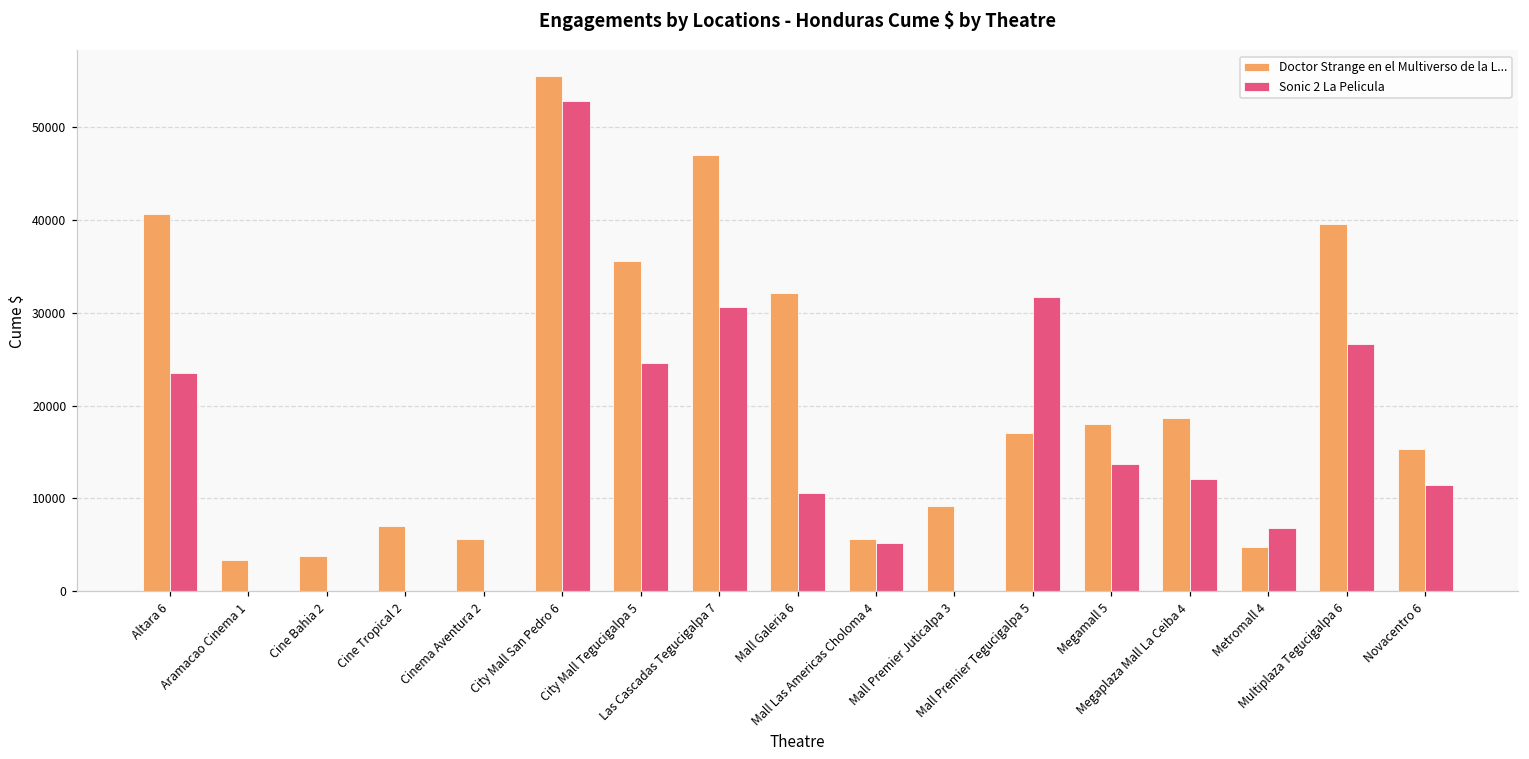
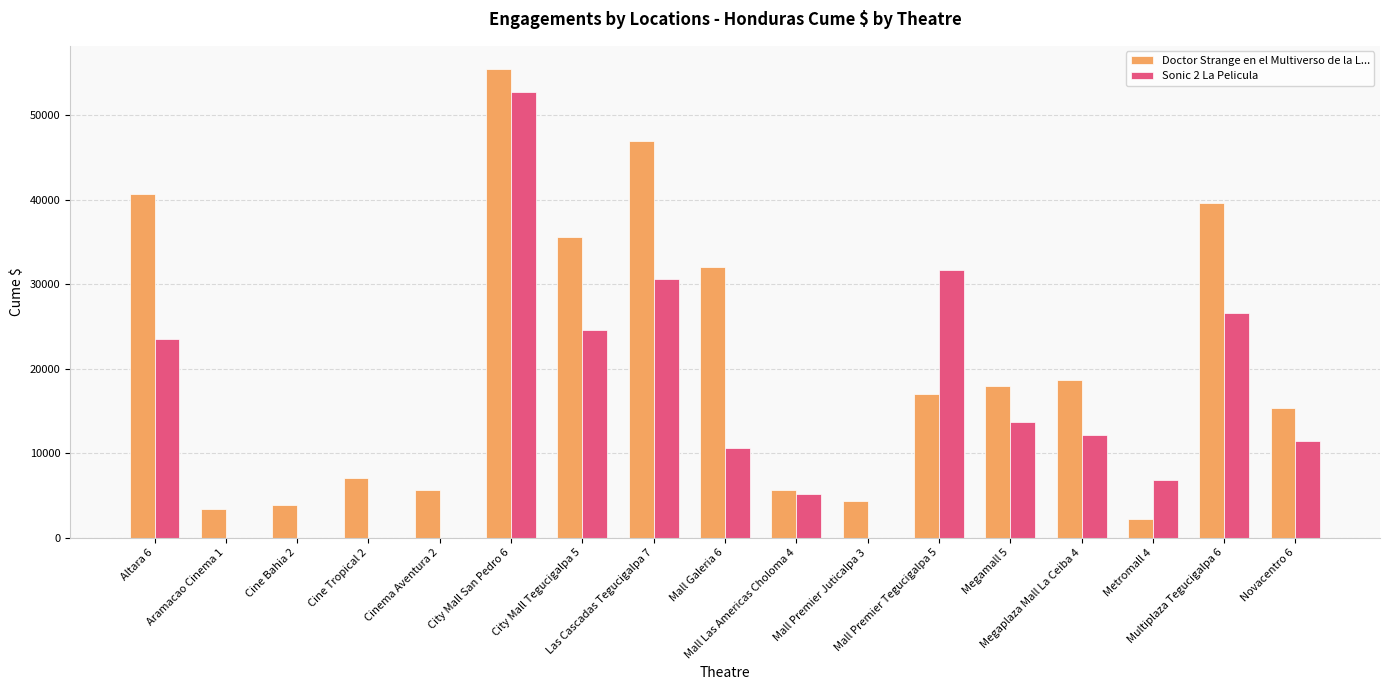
  {
    "Doctor Strange en el Multiverso de la L...": {
      "Altara 6": 41000,
      "Aramacao Cinema 1": 3000,
      "Cine Bahia 2": 4000,
      "Cine Tropical 2": 7000,
      "Cinema Aventura 2": 6000,
      "City Mall San Pedro 6": 55000,
      "City Mall Tegucigalpa 5": 36000,
      "Las Cascadas Tegucigalpa 7": 47000,
      "Mall Galeria 6": 32000,
      "Mall Las Americas Choloma 4": 6000,
-     "Mall Premier Juticalpa 3": 9000,
+     "Mall Premier Juticalpa 3": 4000,
      "Mall Premier Tegucigalpa 5": 17000,
      "Megamall 5": 18000,
      "Megaplaza Mall La Ceiba 4": 19000,
-     "Metromall 4": 5000,
+     "Metromall 4": 2000,
      "Multiplaza Tegucigalpa 6": 40000,
      "Novacentro 6": 15000
    },
    "Sonic 2 La Pelicula": {
      "Altara 6": 24000,
      "Aramacao Cinema 1": 0,
      "Cine Bahia 2": 0,
      "Cine Tropical 2": 0,
      "Cinema Aventura 2": 0,
      "City Mall San Pedro 6": 53000,
      "City Mall Tegucigalpa 5": 25000,
      "Las Cascadas Tegucigalpa 7": 31000,
      "Mall Galeria 6": 11000,
      "Mall Las Americas Choloma 4": 5000,
      "Mall Premier Juticalpa 3": 0,
      "Mall Premier Tegucigalpa 5": 32000,
      "Megamall 5": 14000,
      "Megaplaza Mall La Ceiba 4": 12000,
      "Metromall 4": 7000,
      "Multiplaza Tegucigalpa 6": 27000,
      "Novacentro 6": 11000
    }
  }
